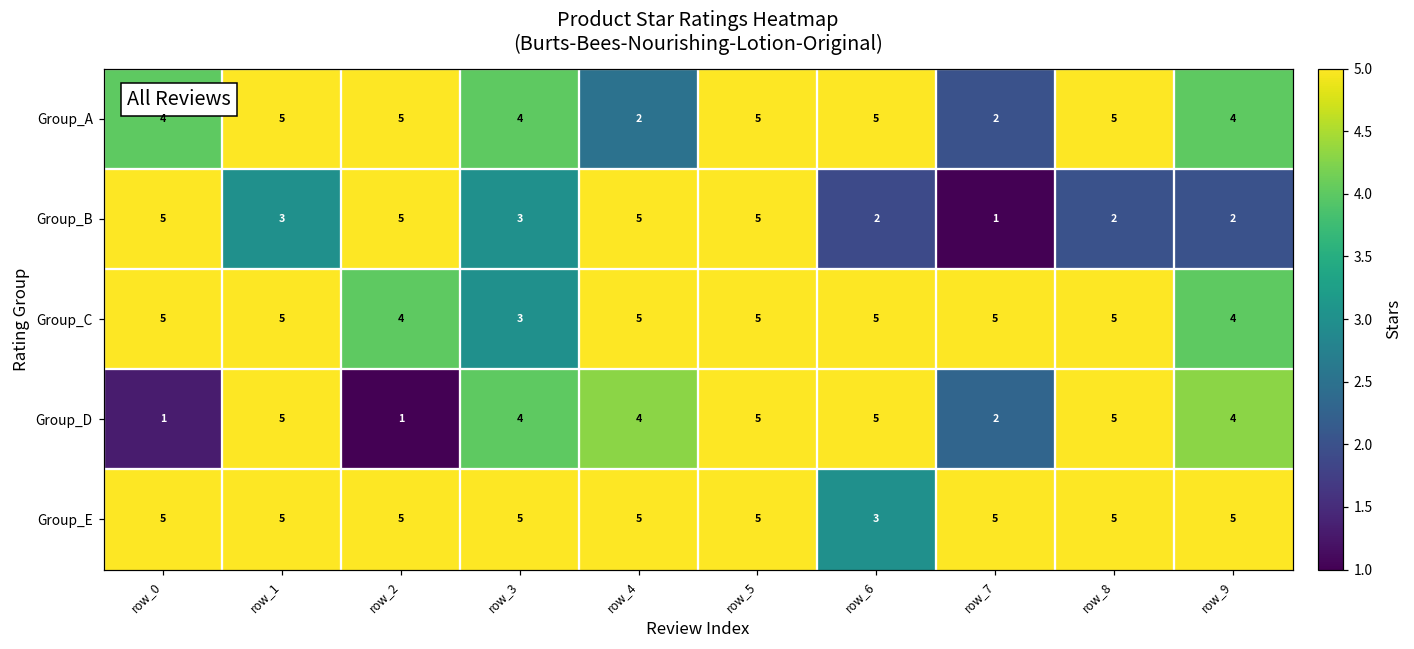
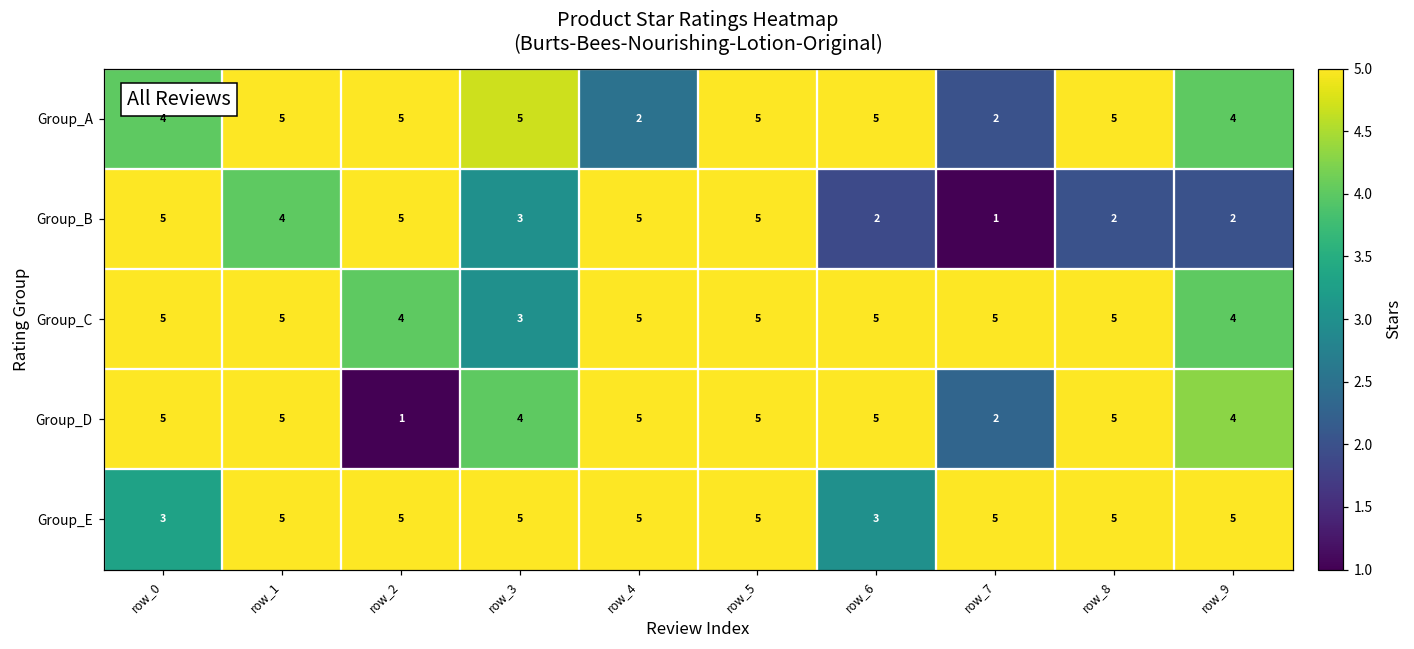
  {
    "Group_A": {
      "row_1": 5,
      "row_2": 5,
-     "row_3": 4,
+     "row_3": 5,
      "row_4": 2,
      "row_5": 5,
      "row_6": 5,
      "row_7": 2,
      "row_8": 5,
      "row_9": 4
    },
    "Group_B": {
      "row_0": 5,
-     "row_1": 3,
+     "row_1": 4,
      "row_2": 5,
      "row_3": 3,
      "row_4": 5,
      "row_5": 5,
      "row_6": 2,
      "row_7": 1,
      "row_8": 2,
      "row_9": 2
    },
    "Group_C": {
      "row_0": 5,
      "row_1": 5,
      "row_2": 4,
      "row_3": 3,
      "row_4": 5,
      "row_5": 5,
      "row_6": 5,
      "row_7": 5,
      "row_8": 5,
      "row_9": 4
    },
    "Group_D": {
-     "row_0": 1,
+     "row_0": 5,
      "row_1": 5,
      "row_2": 1,
      "row_3": 4,
-     "row_4": 4,
+     "row_4": 5,
      "row_5": 5,
      "row_6": 5,
      "row_7": 2,
      "row_8": 5,
      "row_9": 4
    },
    "Group_E": {
-     "row_0": 5,
+     "row_0": 3,
      "row_1": 5,
      "row_2": 5,
      "row_3": 5,
      "row_4": 5,
      "row_5": 5,
      "row_6": 3,
      "row_7": 5,
      "row_8": 5,
      "row_9": 5
    }
  }
